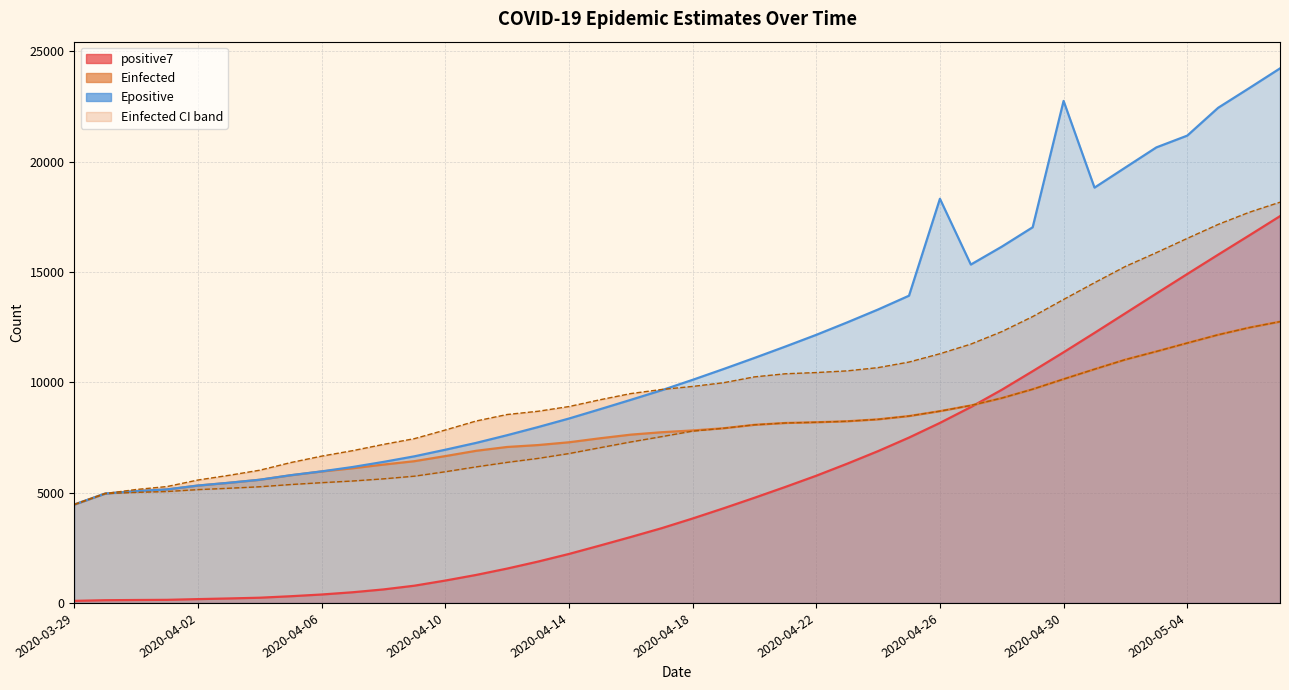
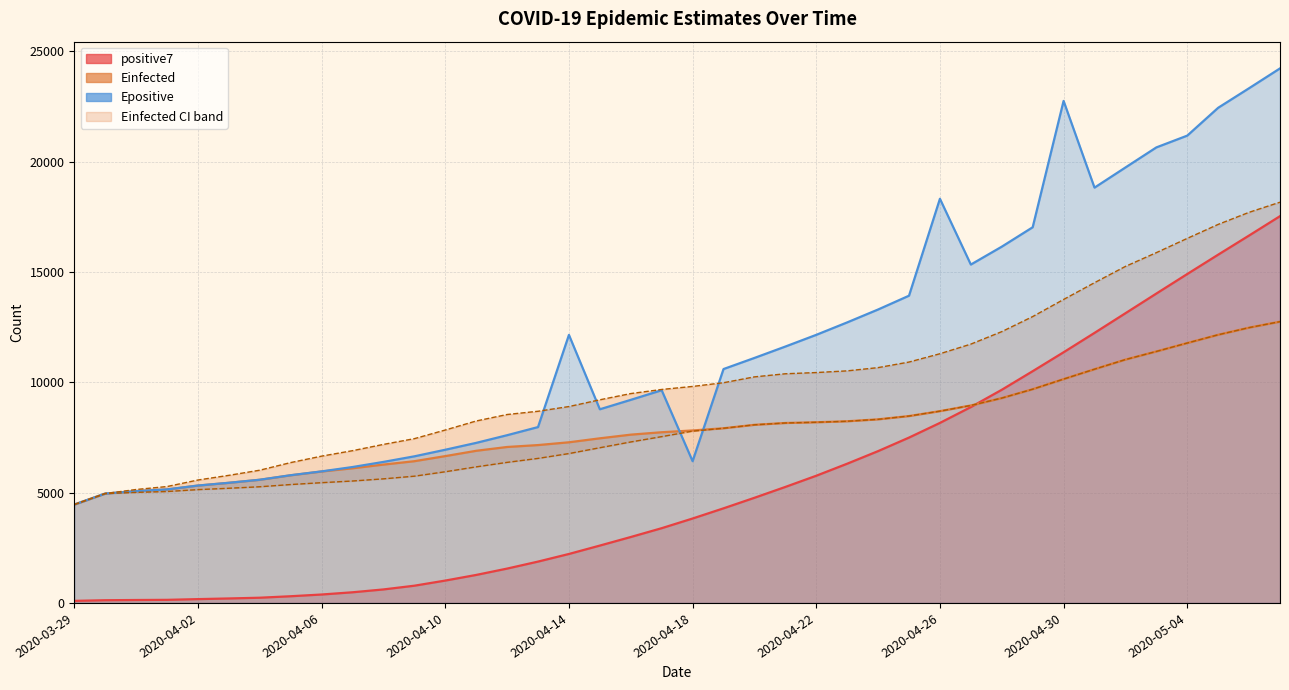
  {
    "Epositive": {
      "2020-04-10": 6900,
-     "2020-04-14": 8400,
-     "2020-04-18": 10100,
+     "2020-04-14": 12100,
+     "2020-04-18": 6400,
      "2020-04-22": 12200,
      "2020-04-26": 18300,
      "2020-04-30": 22800,
      "2020-05-04": 21200
    }
  }
